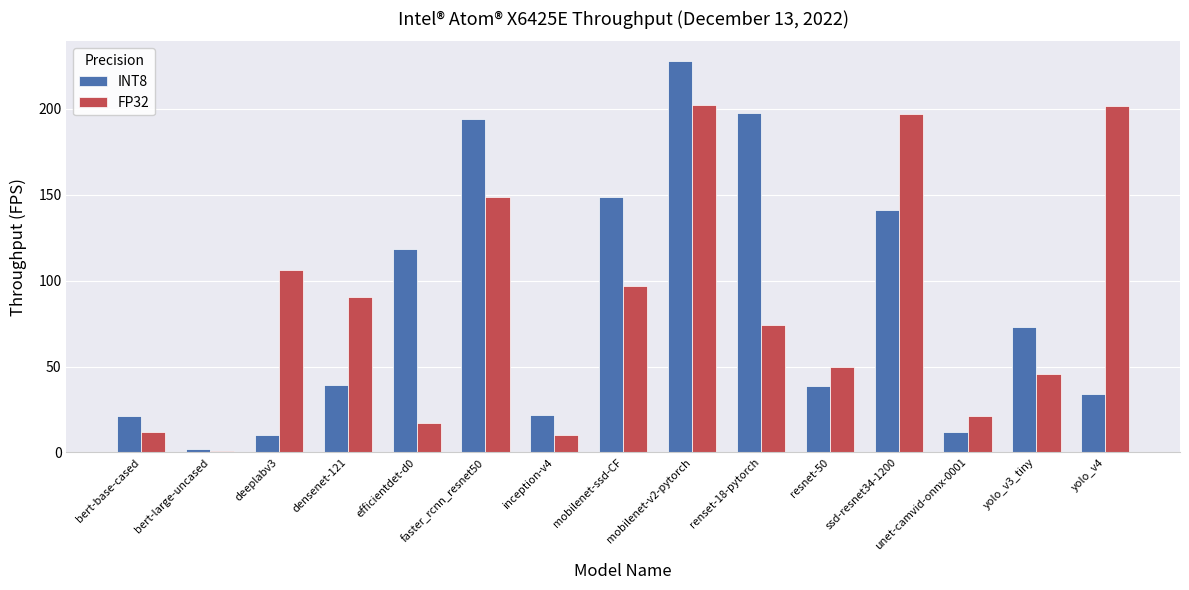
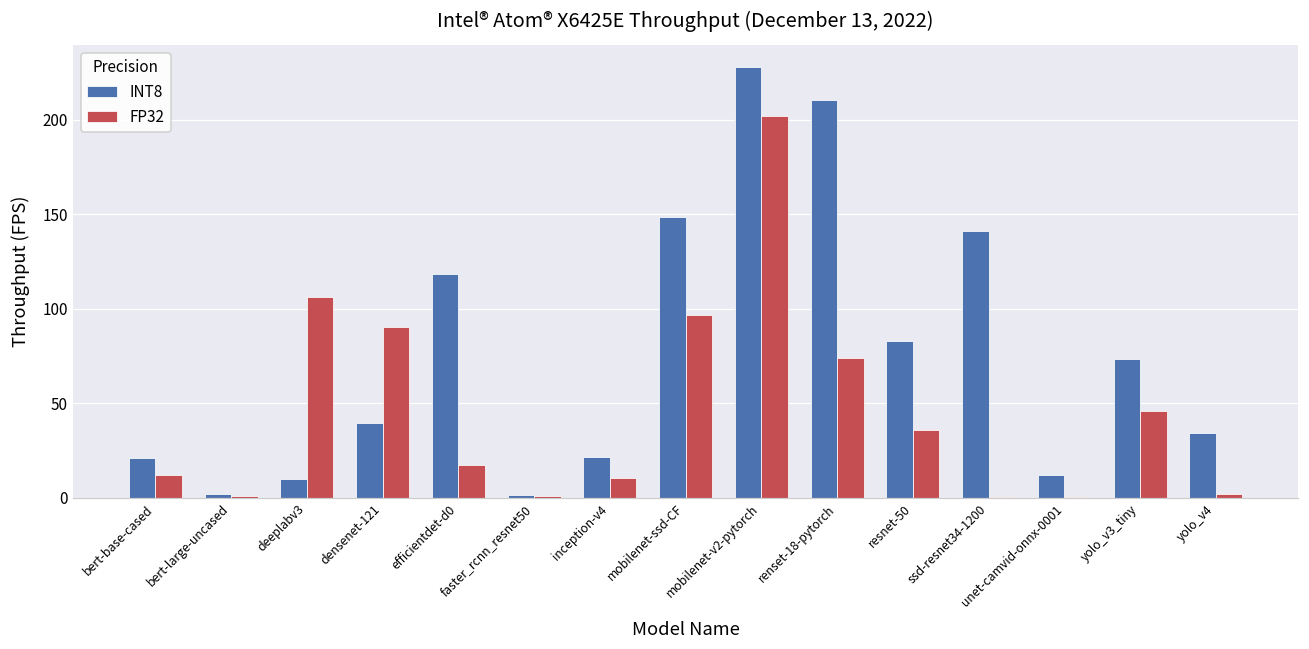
  {
    "INT8": {
      "bert-base-cased": 21,
      "bert-large-uncased": 2,
      "deeplabv3": 10,
      "densenet-121": 39,
      "efficientdet-d0": 118,
-     "faster_rcnn_resnet50": 194,
+     "faster_rcnn_resnet50": 2,
      "inception-v4": 22,
      "mobilenet-ssd-CF": 148,
      "mobilenet-v2-pytorch": 228,
-     "renset-18-pytorch": 197,
-     "resnet-50": 39,
+     "renset-18-pytorch": 210,
+     "resnet-50": 83,
      "ssd-resnet34-1200": 141,
      "unet-camvid-onnx-0001": 12,
      "yolo_v3_tiny": 73,
      "yolo_v4": 34
    },
    "FP32": {
      "bert-base-cased": 12,
      "deeplabv3": 106,
      "densenet-121": 90,
      "efficientdet-d0": 17,
-     "faster_rcnn_resnet50": 149,
+     "faster_rcnn_resnet50": 1,
      "inception-v4": 10,
      "mobilenet-ssd-CF": 97,
      "mobilenet-v2-pytorch": 202,
      "renset-18-pytorch": 74,
-     "resnet-50": 50,
-     "ssd-resnet34-1200": 197,
-     "unet-camvid-onnx-0001": 21,
+     "resnet-50": 36,
+     "ssd-resnet34-1200": 0,
+     "unet-camvid-onnx-0001": 1,
      "yolo_v3_tiny": 46,
-     "yolo_v4": 202
+     "yolo_v4": 2
    }
  }
